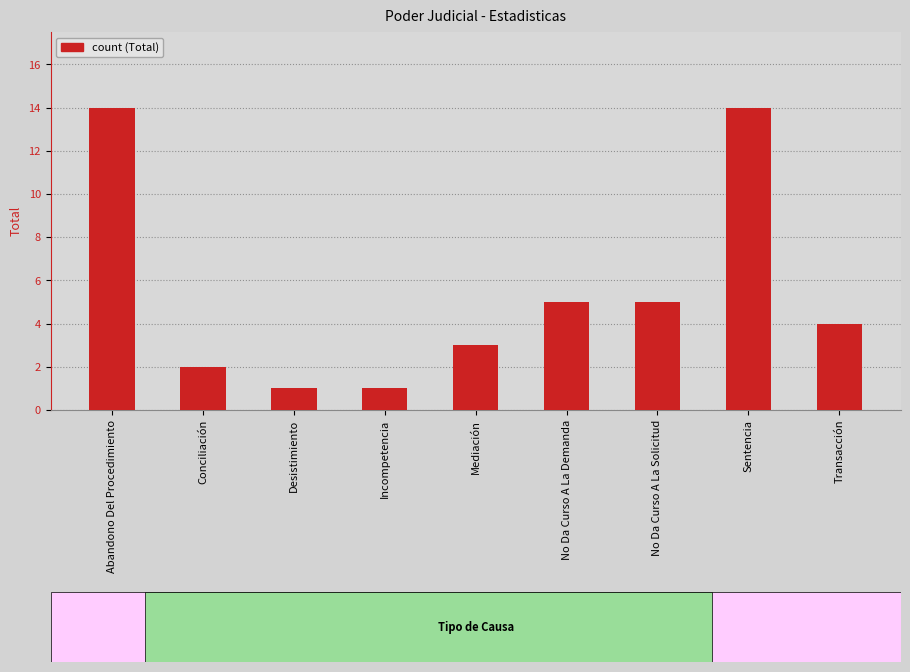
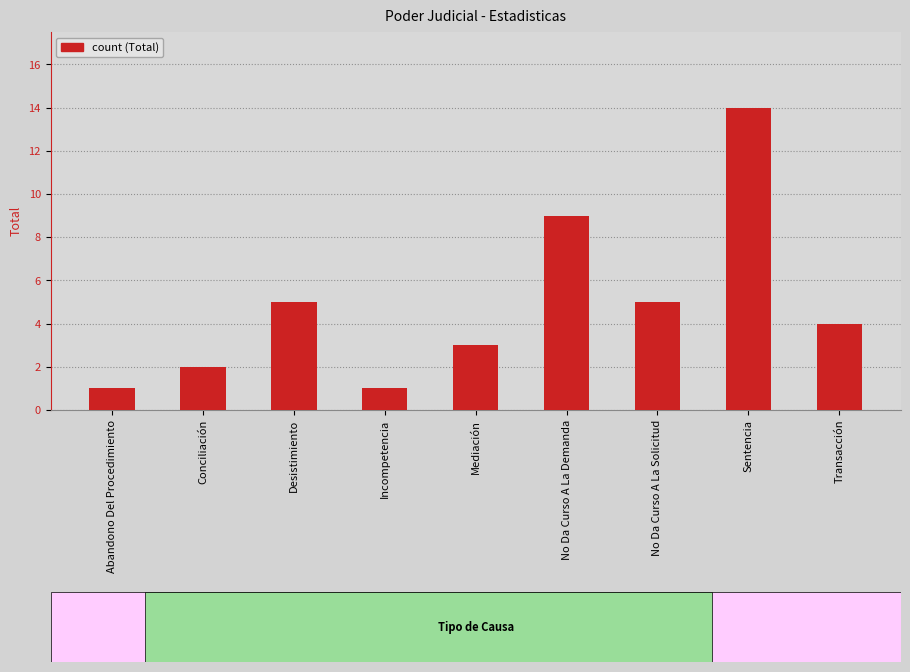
  {
-   "Abandono Del Procedimiento": 14,
+   "Abandono Del Procedimiento": 1,
    "Conciliación": 2,
-   "Desistimiento": 1,
+   "Desistimiento": 5,
    "Incompetencia": 1,
    "Mediación": 3,
-   "No Da Curso A La Demanda": 5,
+   "No Da Curso A La Demanda": 9,
    "No Da Curso A La Solicitud": 5,
    "Sentencia": 14,
    "Transacción": 4
  }
